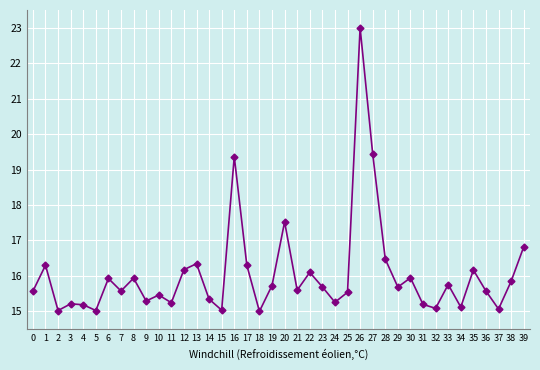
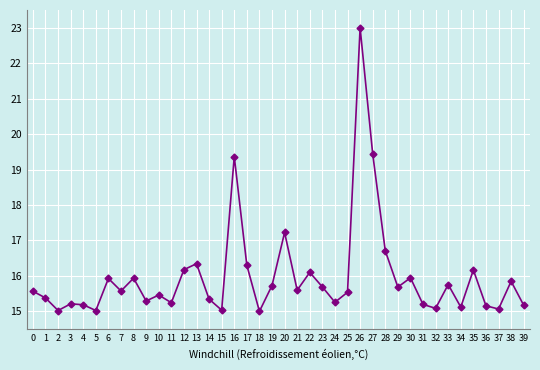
  {
    "0": 15.6,
-   "1": 16.3,
+   "1": 15.4,
    "2": 15.0,
    "3": 15.2,
    "4": 15.2,
    "5": 15.0,
    "6": 15.9,
    "7": 15.6,
    "8": 15.9,
    "9": 15.3,
    "10": 15.5,
    "11": 15.2,
    "12": 16.2,
    "13": 16.3,
    "14": 15.3,
    "15": 15.0,
    "16": 19.4,
    "17": 16.3,
    "18": 15.0,
    "19": 15.7,
-   "20": 17.5,
+   "20": 17.2,
    "21": 15.6,
    "22": 16.1,
    "23": 15.7,
    "24": 15.3,
    "25": 15.5,
    "26": 23.0,
    "27": 19.4,
-   "28": 16.5,
+   "28": 16.7,
    "29": 15.7,
    "30": 15.9,
    "31": 15.2,
    "32": 15.1,
    "33": 15.8,
    "34": 15.1,
    "35": 16.2,
-   "36": 15.6,
+   "36": 15.2,
    "37": 15.1,
    "38": 15.8,
-   "39": 16.8
+   "39": 15.2
  }
